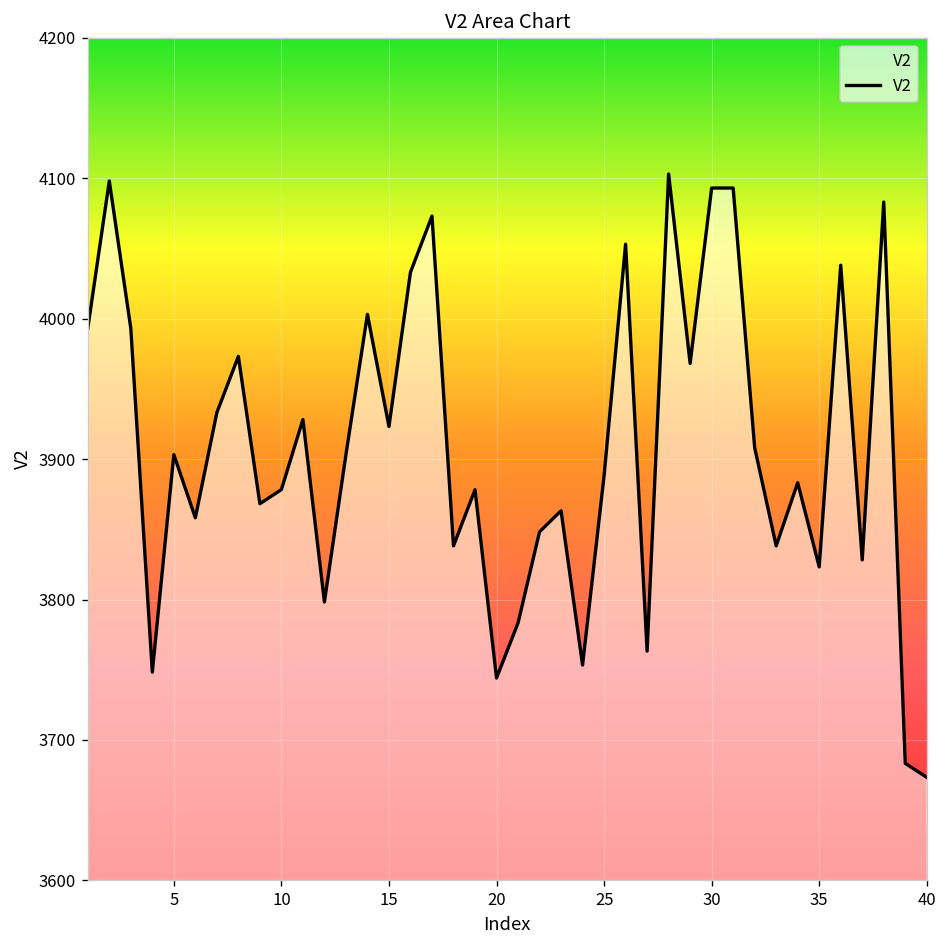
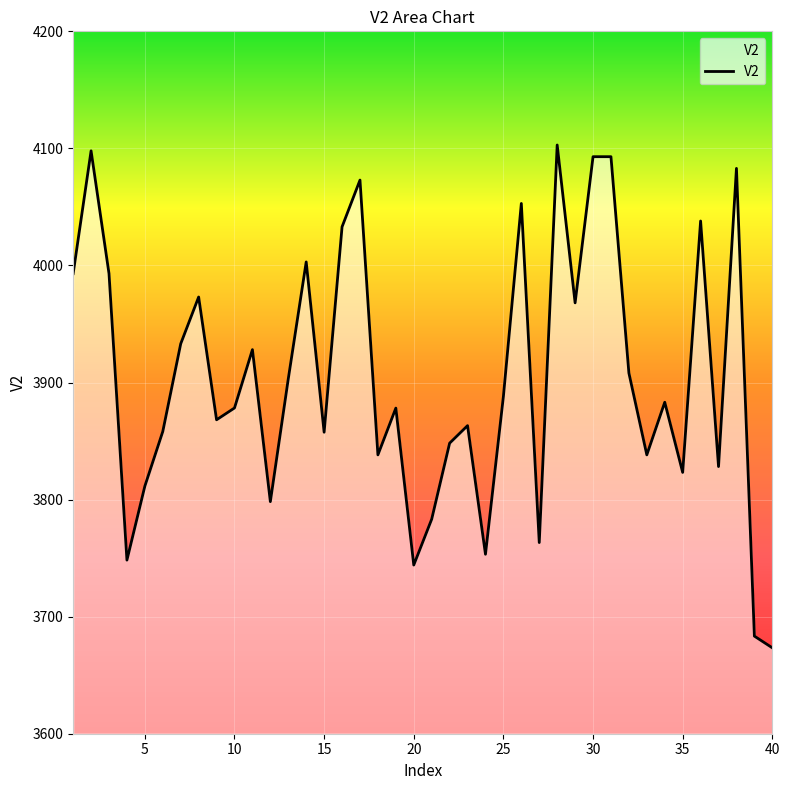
  {
-   "5": 3903,
+   "5": 3811,
    "10": 3878,
-   "15": 3923,
+   "15": 3858,
    "20": 3744,
    "25": 3888,
    "30": 4093,
    "35": 3823,
    "40": 3673
  }
